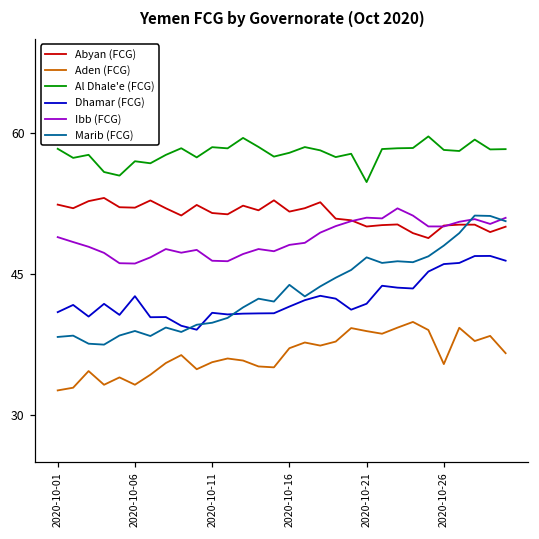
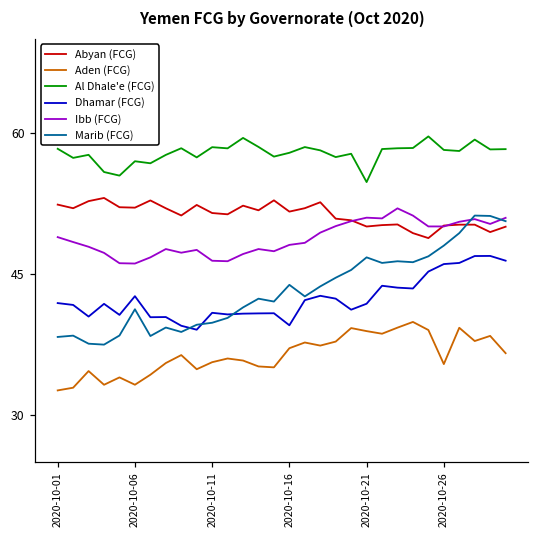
  {
    "Abyan (FCG)": {
      "2020-10-01": 52,
      "2020-10-06": 52,
      "2020-10-11": 51,
      "2020-10-16": 52,
      "2020-10-21": 50
    },
    "Aden (FCG)": {
      "2020-10-01": 33,
      "2020-10-06": 33,
      "2020-10-11": 36,
      "2020-10-16": 37,
      "2020-10-21": 39,
      "2020-10-26": 35
    },
    "Al Dhale'e (FCG)": {
      "2020-10-06": 57,
      "2020-10-11": 58,
      "2020-10-16": 58,
      "2020-10-21": 55,
      "2020-10-26": 58
    },
    "Dhamar (FCG)": {
-     "2020-10-01": 41,
+     "2020-10-01": 42,
      "2020-10-06": 43,
      "2020-10-11": 41,
-     "2020-10-16": 42,
+     "2020-10-16": 40,
      "2020-10-21": 42,
      "2020-10-26": 46
    },
    "Ibb (FCG)": {
      "2020-10-01": 49,
      "2020-10-06": 46,
      "2020-10-11": 46,
      "2020-10-16": 48,
      "2020-10-21": 51
    },
    "Marib (FCG)": {
      "2020-10-01": 38,
-     "2020-10-06": 39,
+     "2020-10-06": 41,
      "2020-10-11": 40,
      "2020-10-16": 44,
      "2020-10-21": 47,
      "2020-10-26": 48
    }
  }
